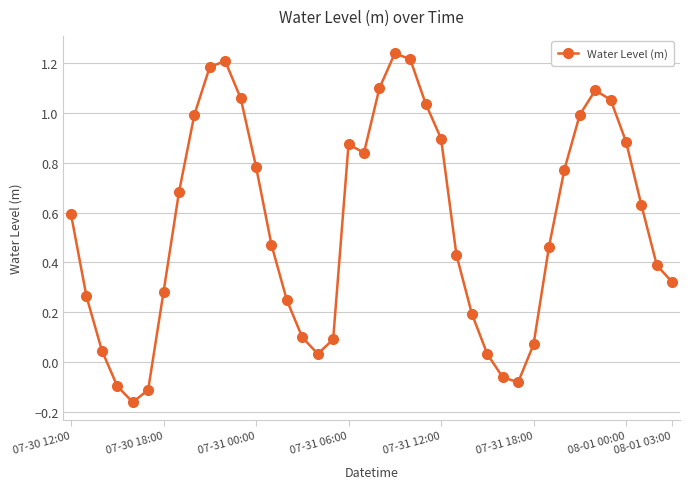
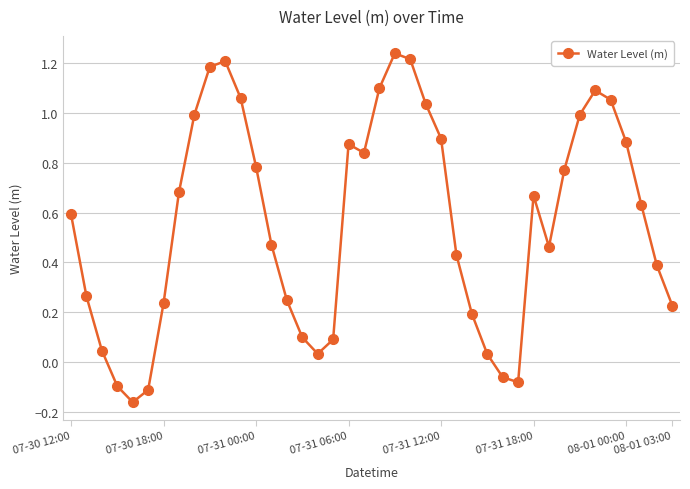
  {
    "07-30 12:00": 0.59,
-   "07-30 18:00": 0.28,
+   "07-30 18:00": 0.24,
    "07-31 00:00": 0.78,
    "07-31 06:00": 0.87,
    "07-31 12:00": 0.90,
-   "07-31 18:00": 0.07,
+   "07-31 18:00": 0.67,
    "08-01 00:00": 0.88,
-   "08-01 03:00": 0.32
+   "08-01 03:00": 0.23
  }
